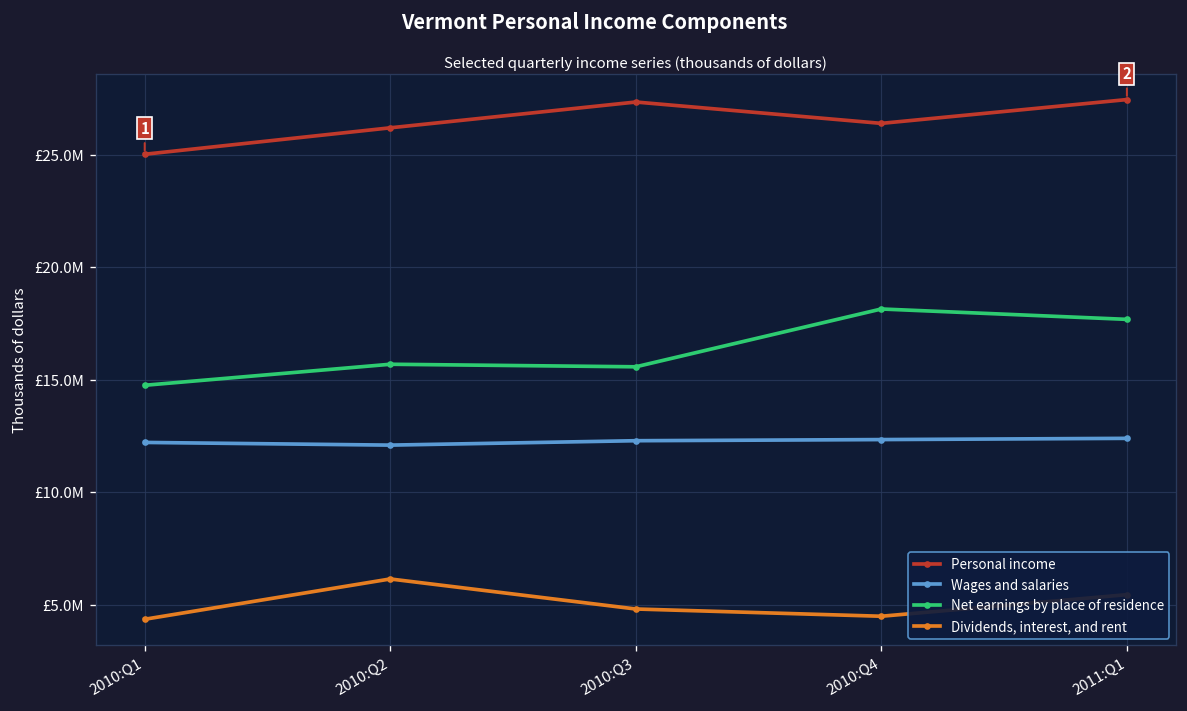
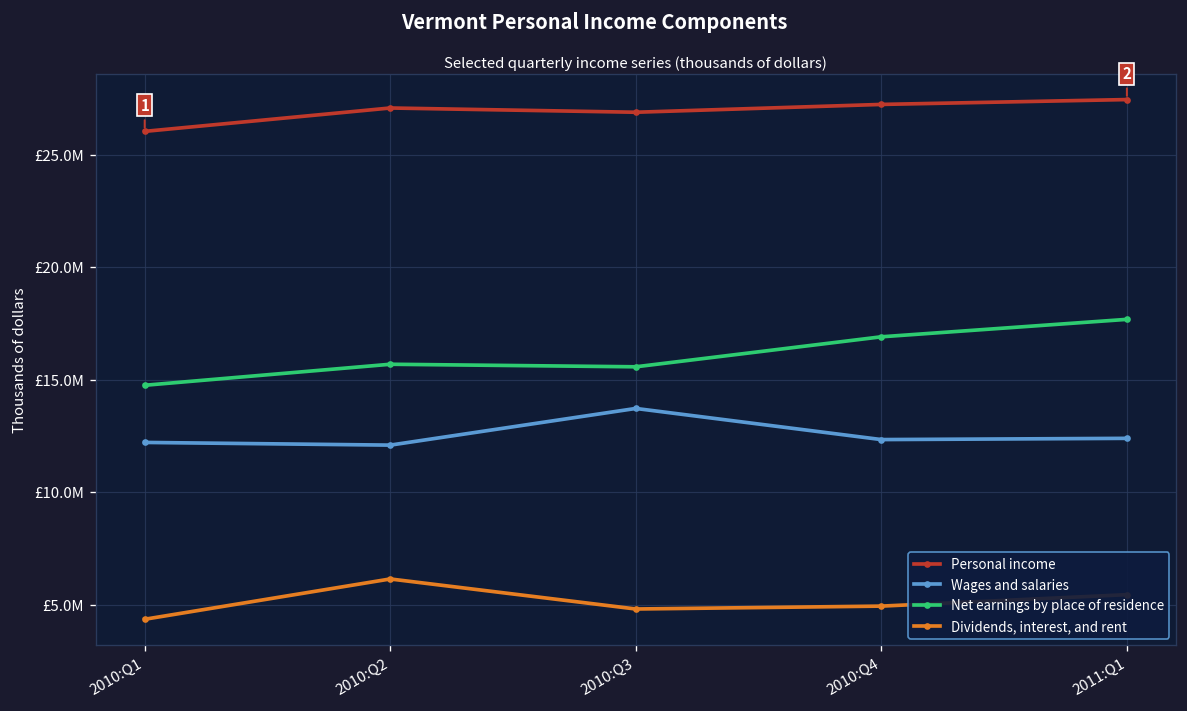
  {
    "Personal income": {
-     "2010:Q1": "£25000000",
-     "2010:Q2": "£26200000",
-     "2010:Q3": "£27300000",
-     "2010:Q4": "£26400000"
+     "2010:Q1": "£26000000",
+     "2010:Q2": "£27100000",
+     "2010:Q3": "£26900000",
+     "2010:Q4": "£27200000"
    },
    "Wages and salaries": {
      "2010:Q1": "£12200000",
      "2010:Q2": "£12100000",
-     "2010:Q3": "£12300000",
+     "2010:Q3": "£13700000",
      "2010:Q4": "£12300000",
      "2011:Q1": "£12400000"
    },
    "Net earnings by place of residence": {
      "2010:Q1": "£14700000",
      "2010:Q2": "£15700000",
      "2010:Q3": "£15600000",
-     "2010:Q4": "£18100000",
+     "2010:Q4": "£16900000",
      "2011:Q1": "£17700000"
    },
    "Dividends, interest, and rent": {
      "2010:Q1": "£4300000",
      "2010:Q2": "£6100000",
      "2010:Q3": "£4800000",
-     "2010:Q4": "£4500000"
+     "2010:Q4": "£4900000"
    }
  }
